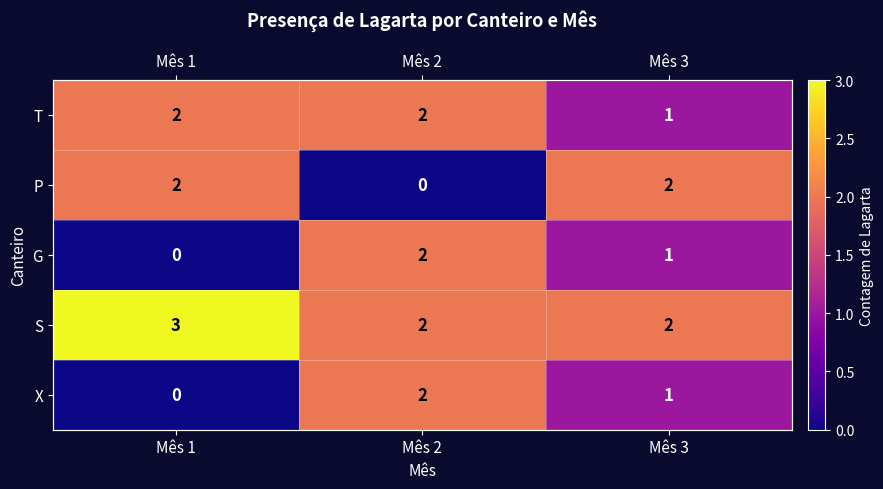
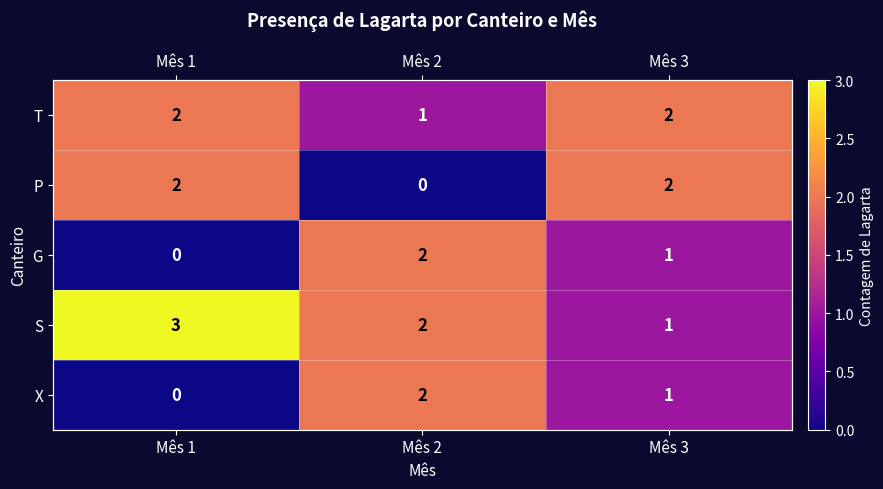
  {
    "T": {
      "Mês 1": 2,
-     "Mês 2": 2,
-     "Mês 3": 1
+     "Mês 2": 1,
+     "Mês 3": 2
    },
    "P": {
      "Mês 1": 2,
      "Mês 2": 0,
      "Mês 3": 2
    },
    "G": {
      "Mês 1": 0,
      "Mês 2": 2,
      "Mês 3": 1
    },
    "S": {
      "Mês 1": 3,
      "Mês 2": 2,
-     "Mês 3": 2
+     "Mês 3": 1
    },
    "X": {
      "Mês 1": 0,
      "Mês 2": 2,
      "Mês 3": 1
    }
  }
